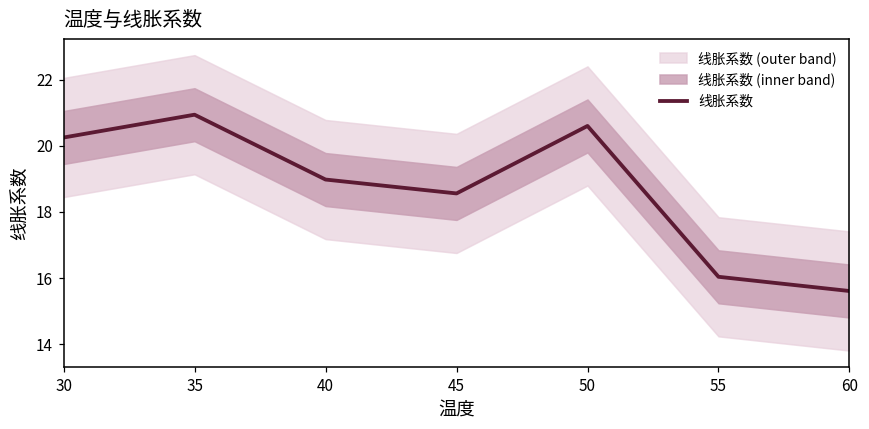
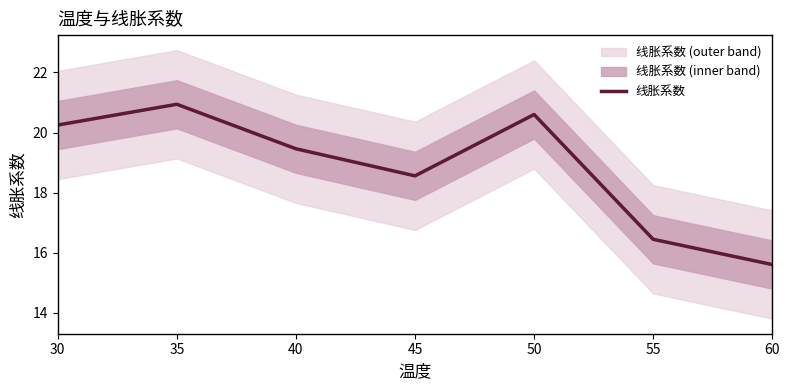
  {
    "线胀系数": {
      "30": 20.3,
      "35": 20.9,
-     "40": 19.0,
+     "40": 19.5,
      "45": 18.6,
      "50": 20.6,
-     "55": 16.0,
+     "55": 16.5,
      "60": 15.6
    }
  }
